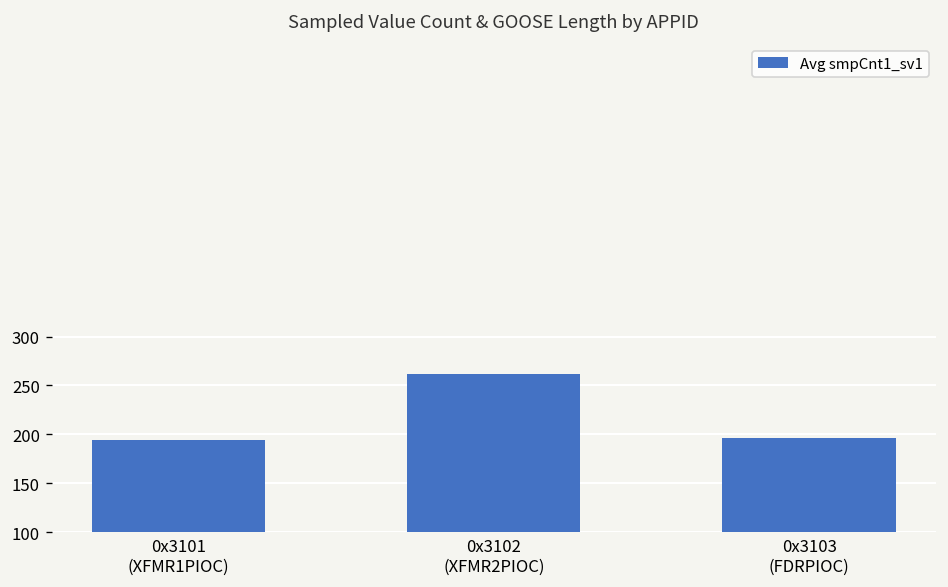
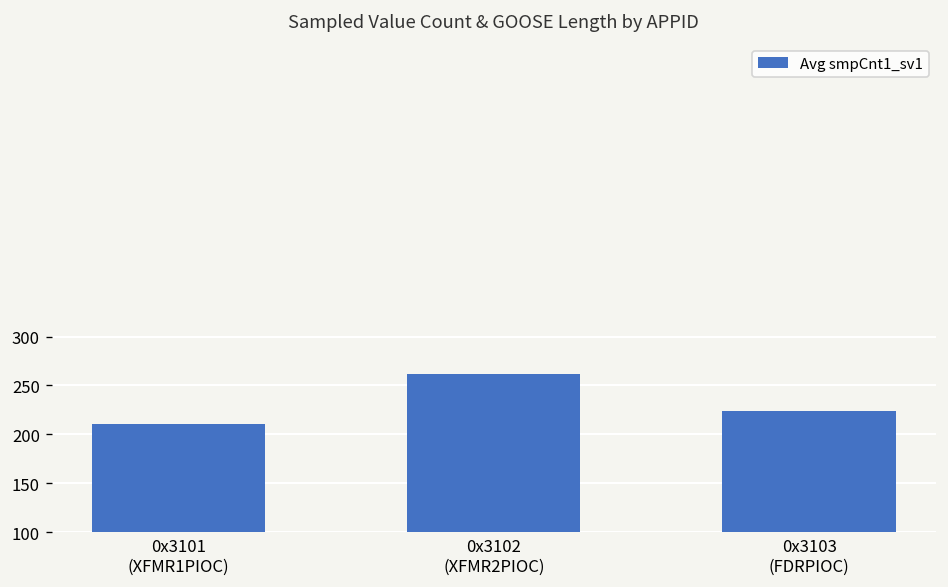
  {
-   "0x3101 (XFMR1PIOC)": 190,
+   "0x3101 (XFMR1PIOC)": 210,
    "0x3102 (XFMR2PIOC)": 260,
-   "0x3103 (FDRPIOC)": 200
+   "0x3103 (FDRPIOC)": 220
  }
